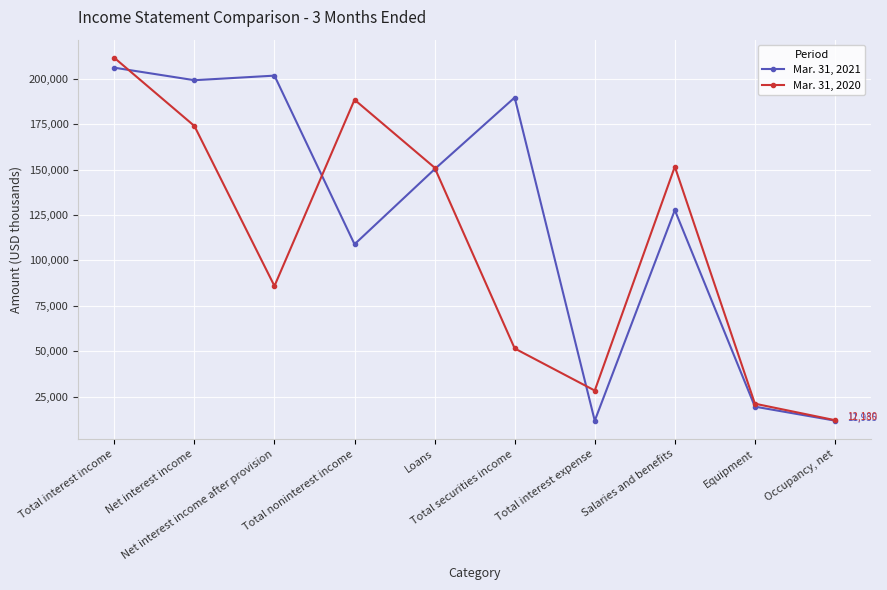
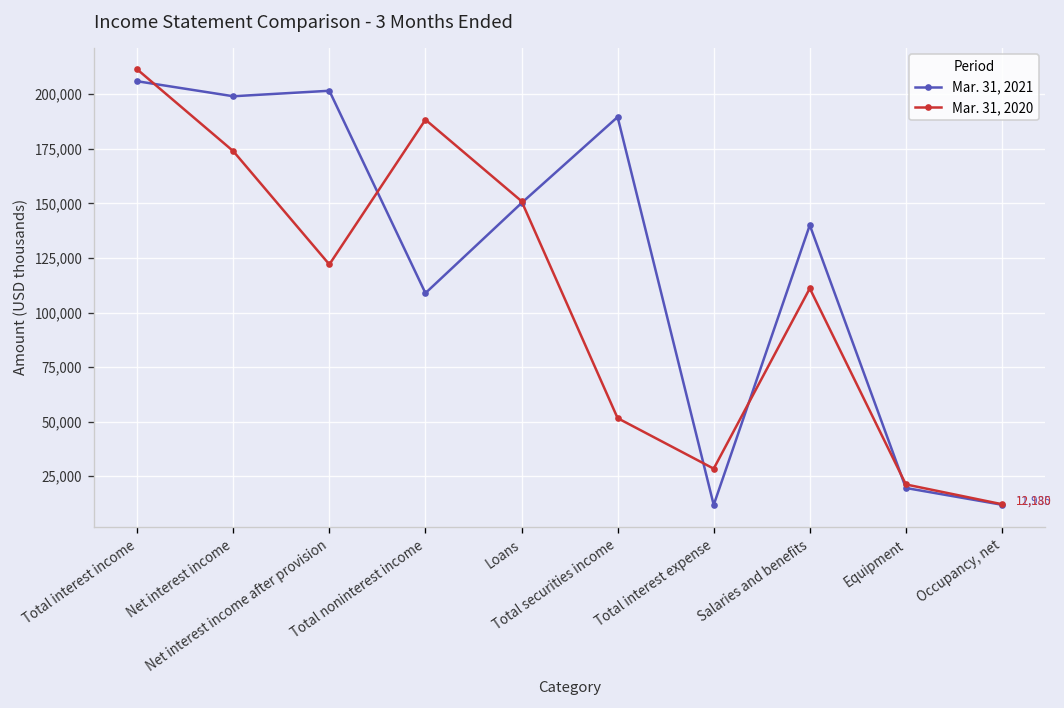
  {
    "Mar. 31, 2021": {
      "Total interest income": "206,000",
      "Net interest income": "199,000",
      "Net interest income after provision": "202,000",
      "Total noninterest income": "109,000",
      "Total securities income": "190,000",
      "Total interest expense": "12,000",
-     "Salaries and benefits": "128,000",
+     "Salaries and benefits": "140,000",
      "Equipment": "20,000"
    },
    "Mar. 31, 2020": {
      "Total interest income": "211,000",
      "Net interest income": "174,000",
-     "Net interest income after provision": "86,000",
+     "Net interest income after provision": "122,000",
      "Total noninterest income": "188,000",
      "Total securities income": "52,000",
      "Total interest expense": "28,000",
-     "Salaries and benefits": "152,000",
+     "Salaries and benefits": "111,000",
      "Equipment": "21,000"
    }
  }
